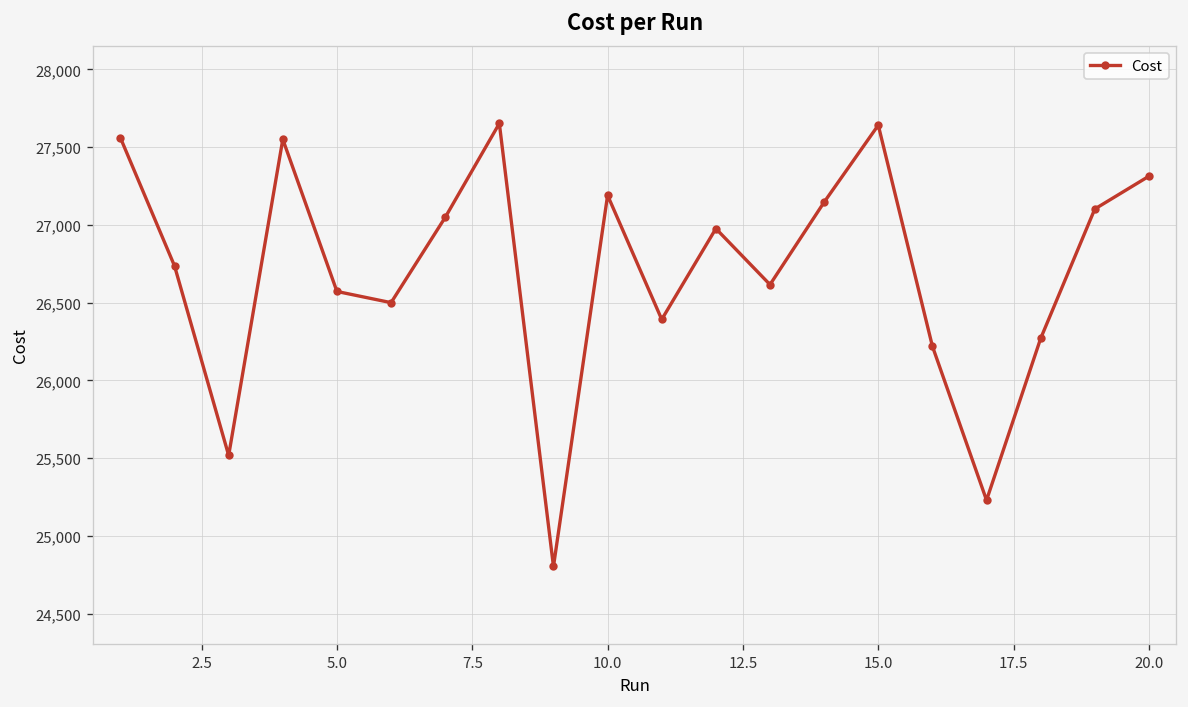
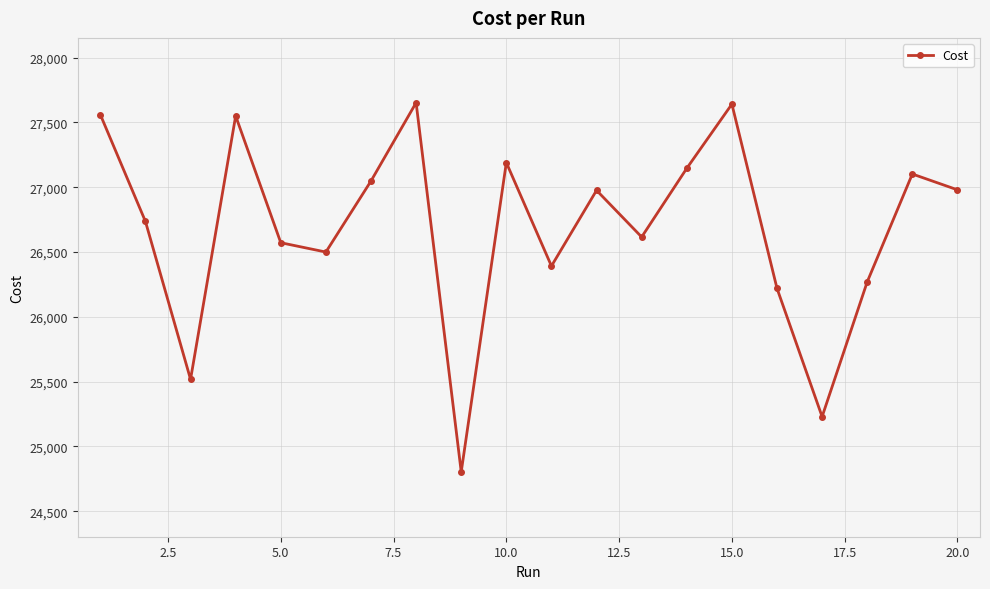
  {
    "5.0": "26,570",
    "10.0": "27,190",
    "15.0": "27,640",
-   "20.0": "27,310"
+   "20.0": "26,980"
  }
